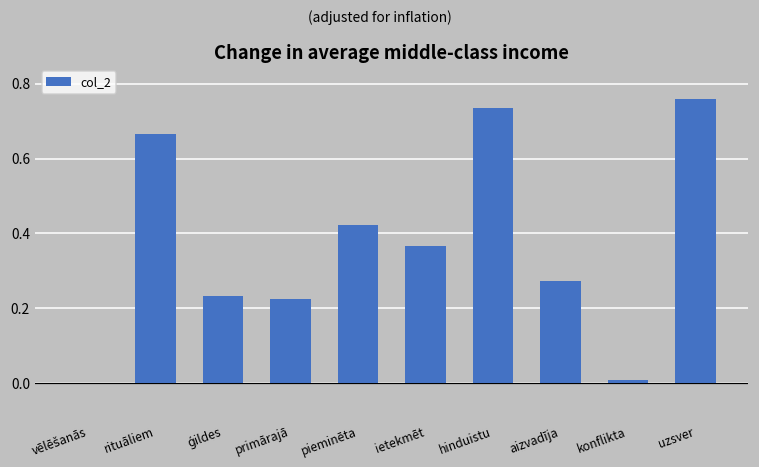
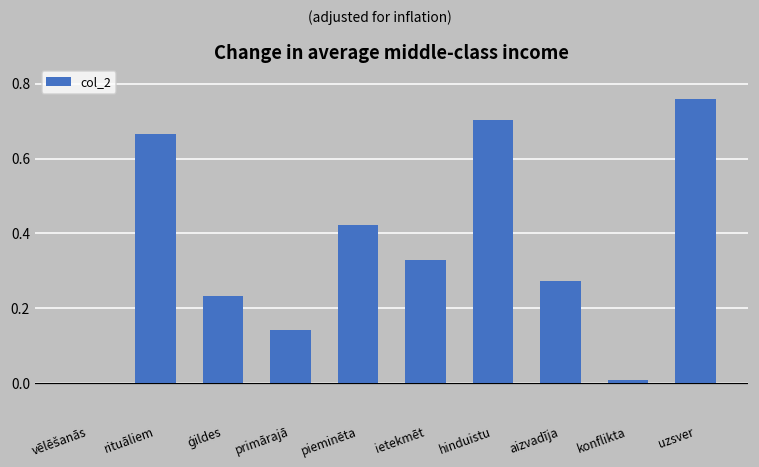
  {
    "rituāliem": 0.66,
    "ģildes": 0.23,
-   "primārajā": 0.23,
+   "primārajā": 0.14,
    "pieminēta": 0.42,
-   "ietekmēt": 0.36,
-   "hinduistu": 0.73,
+   "ietekmēt": 0.33,
+   "hinduistu": 0.70,
    "aizvadīja": 0.27,
    "konflikta": 0.01,
    "uzsver": 0.76
  }
